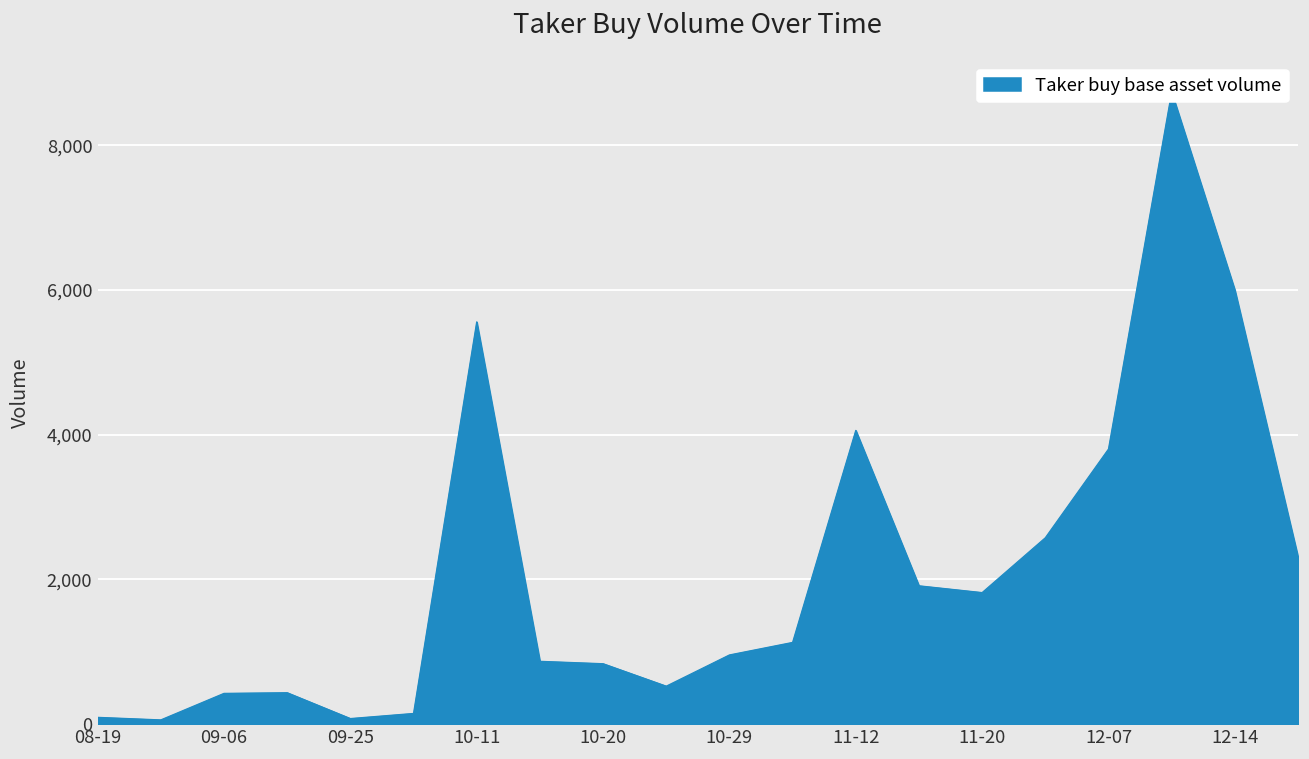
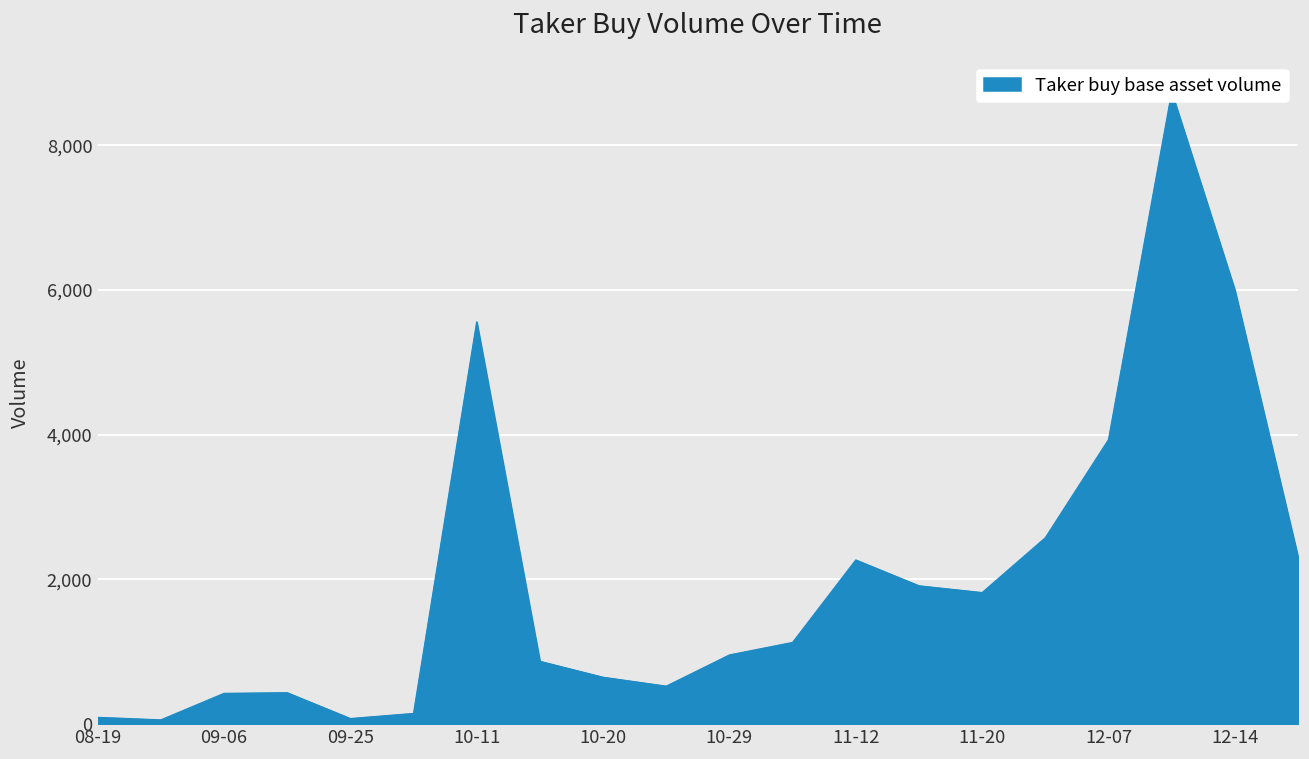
  {
    "08-19": "100",
    "09-06": "400",
    "09-25": "100",
    "10-11": "5,600",
-   "10-20": "800",
+   "10-20": "600",
    "10-29": "1,000",
-   "11-12": "4,100",
+   "11-12": "2,300",
    "11-20": "1,800",
-   "12-07": "3,800",
+   "12-07": "3,900",
    "12-14": "6,000"
  }
